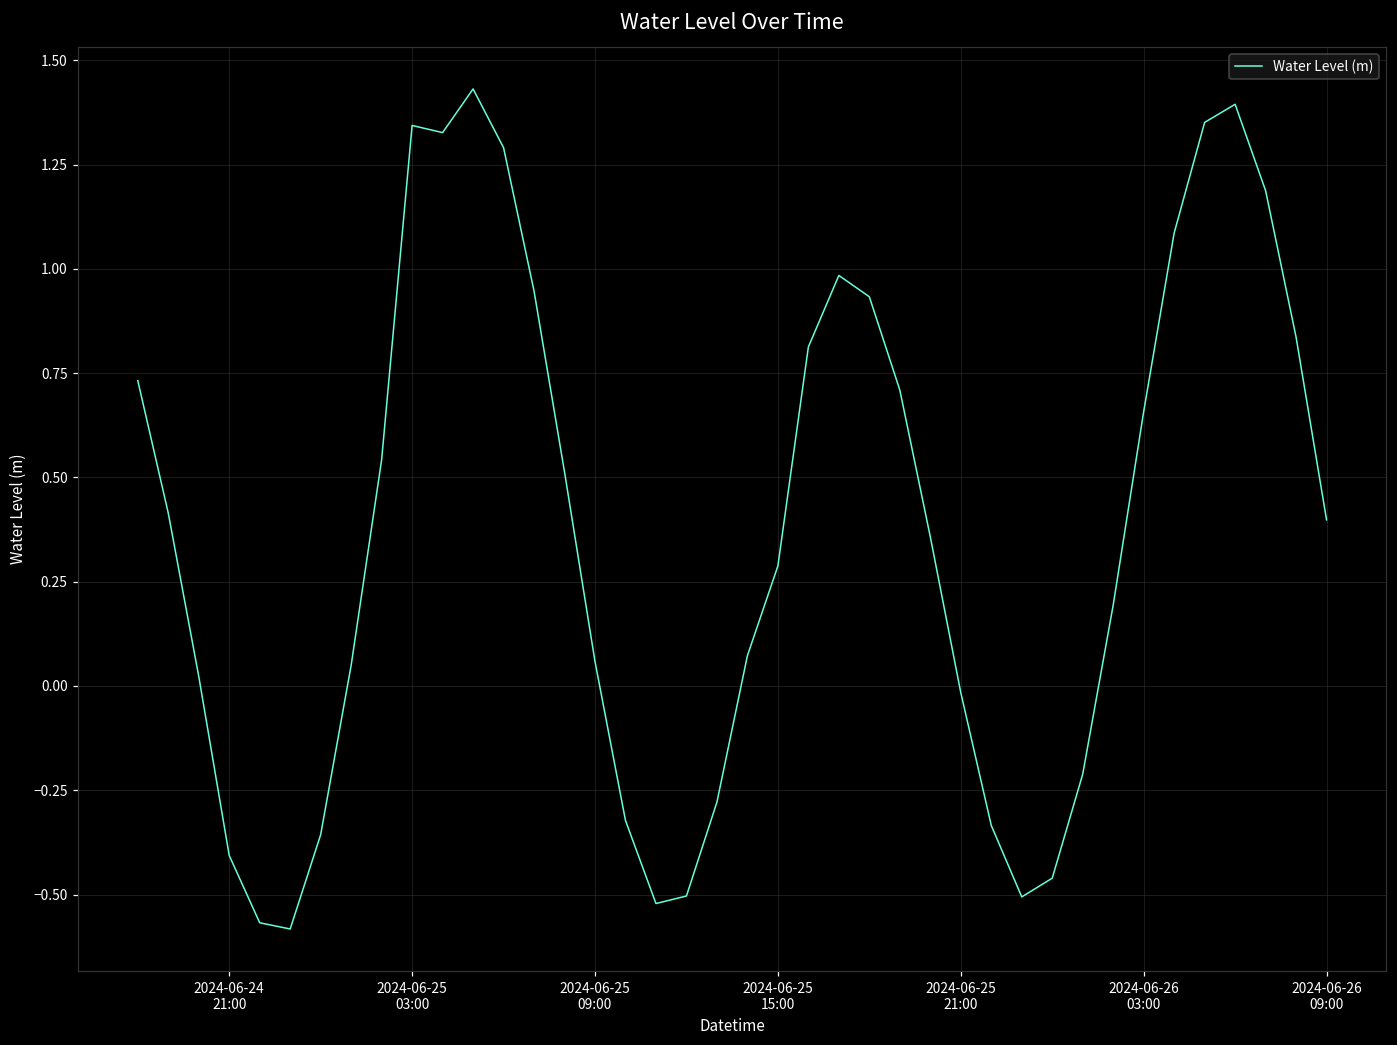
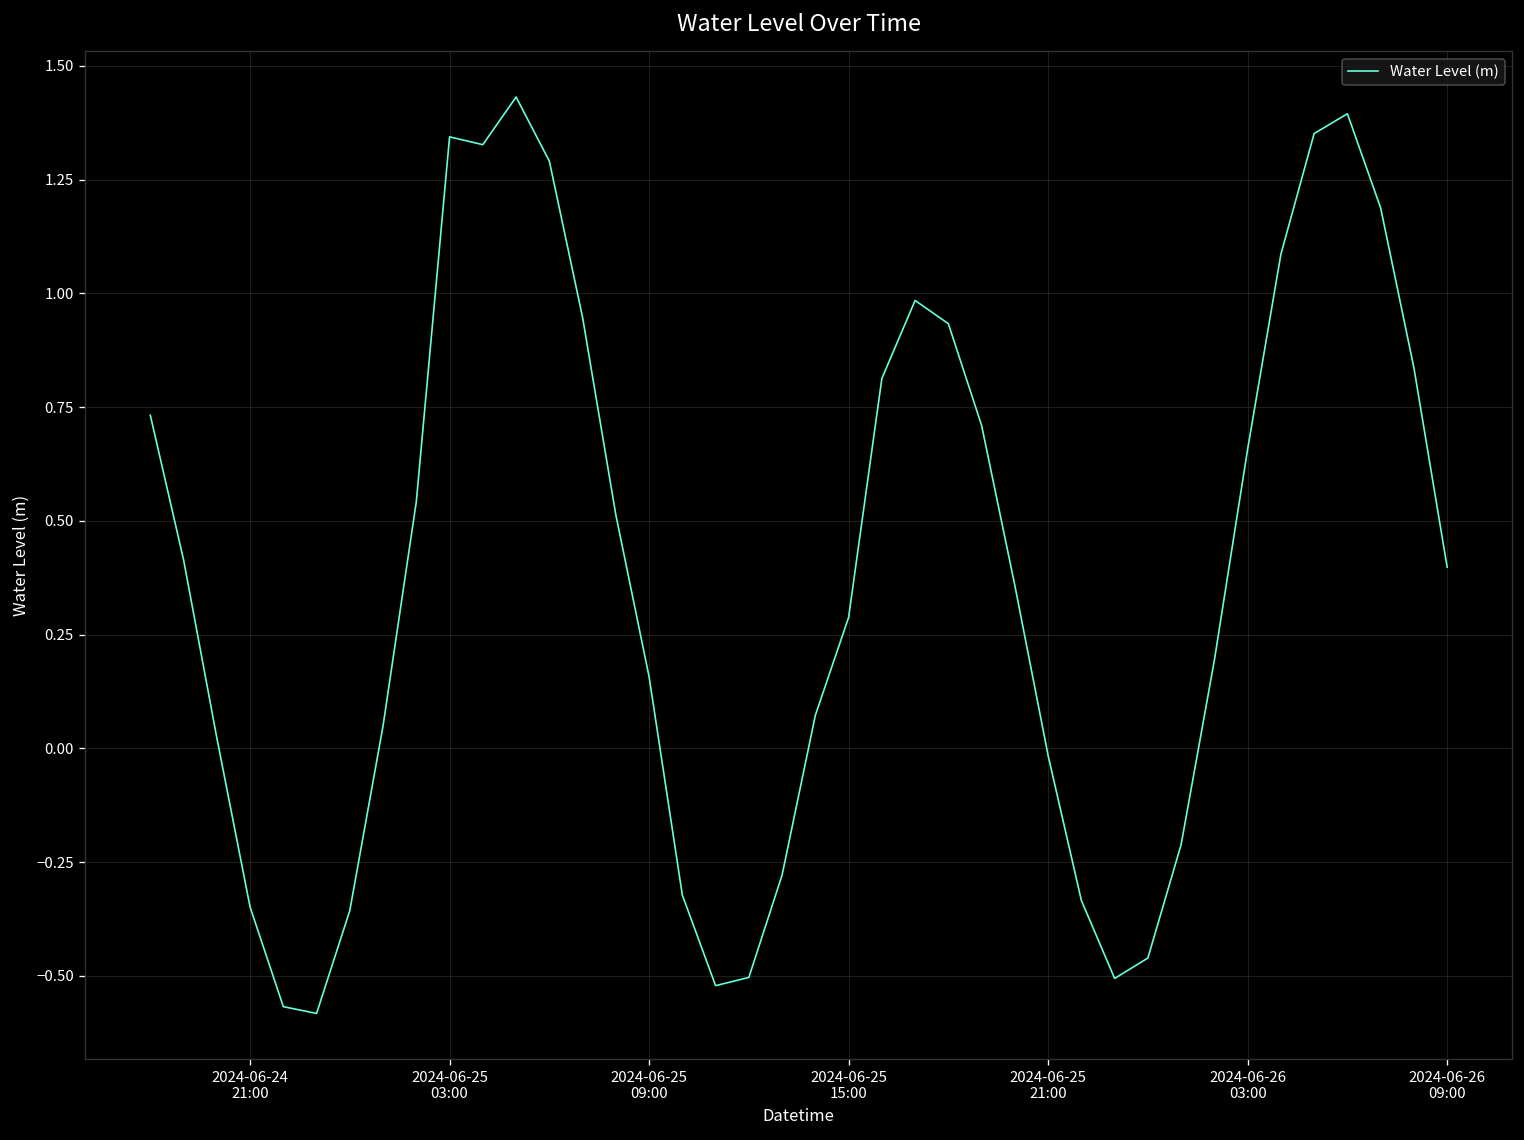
  {
-   "2024-06-24 21:00": -0.41,
+   "2024-06-24 21:00": -0.35,
    "2024-06-25 03:00": 1.34,
-   "2024-06-25 09:00": 0.06,
+   "2024-06-25 09:00": 0.16,
    "2024-06-25 15:00": 0.29,
    "2024-06-25 21:00": -0.02,
    "2024-06-26 03:00": 0.66,
    "2024-06-26 09:00": 0.40
  }
